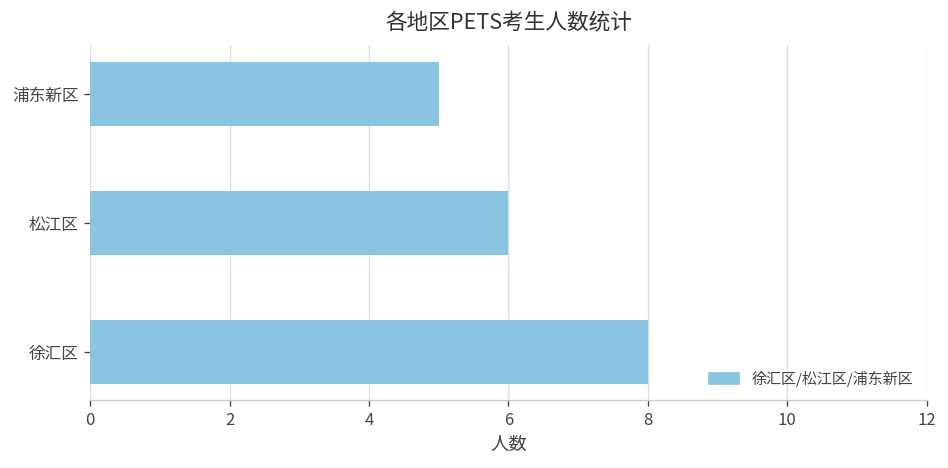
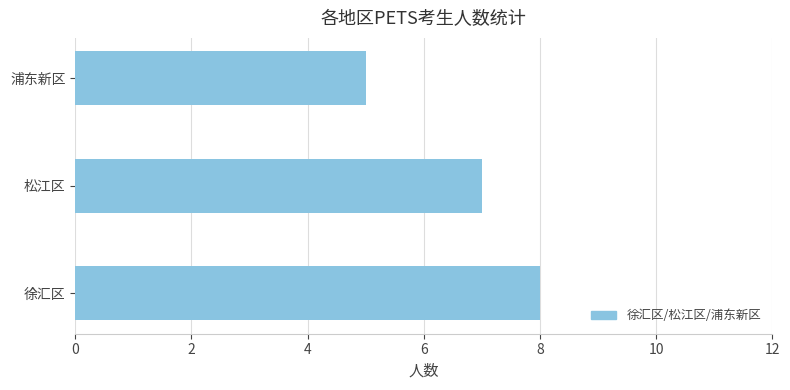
  {
    "浦东新区": 5,
-   "松江区": 6,
+   "松江区": 7,
    "徐汇区": 8
  }
